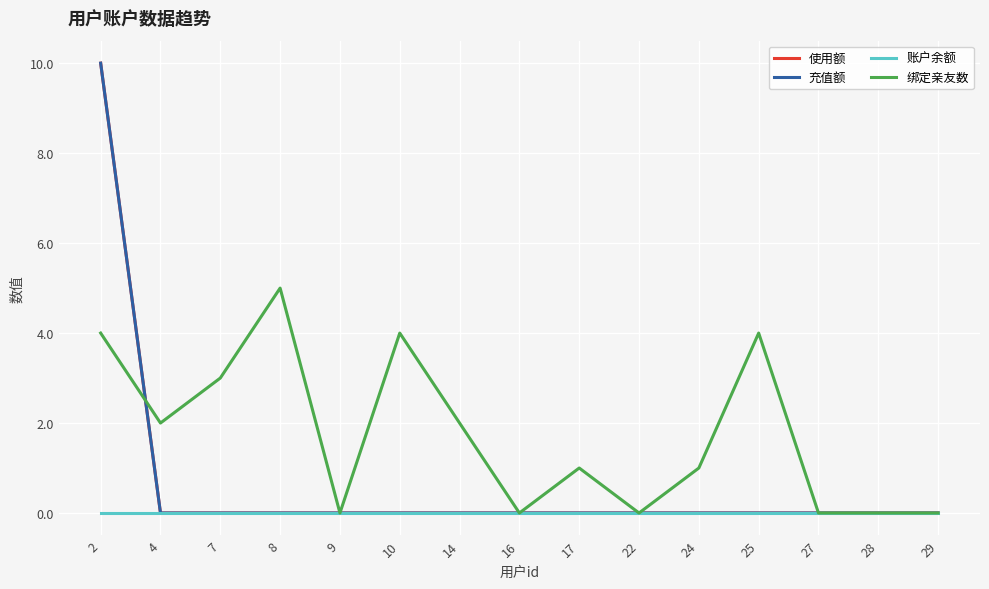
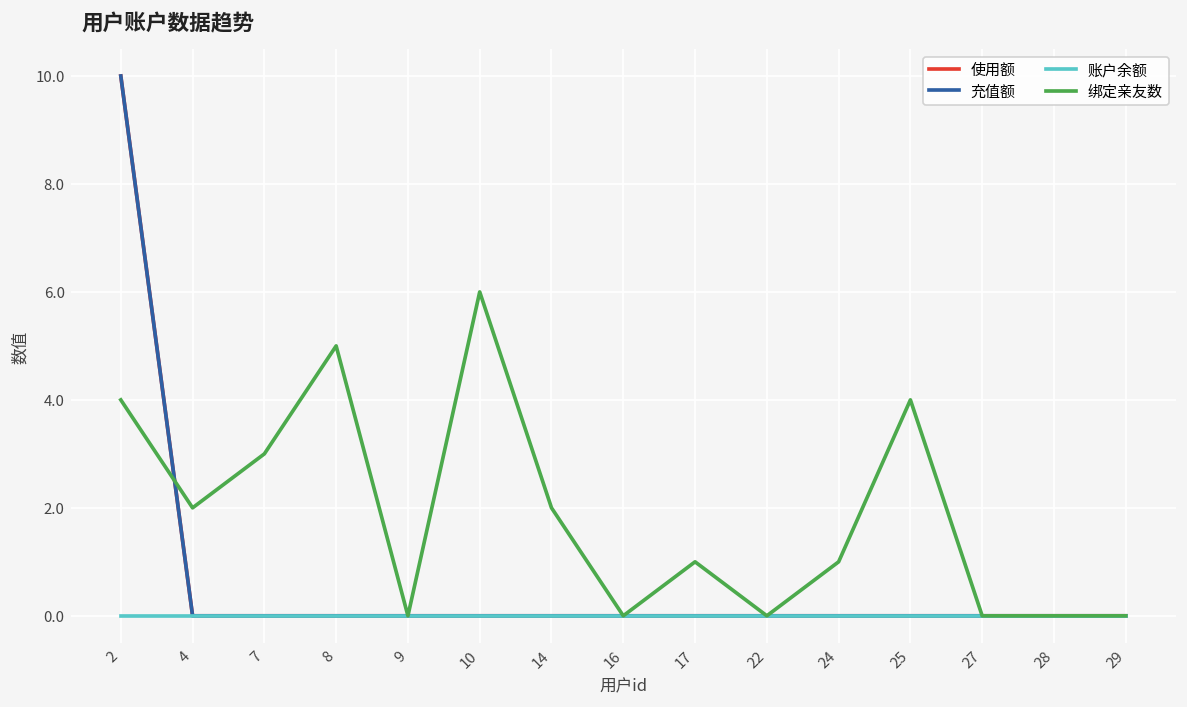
  {
    "充值额": {
      "2": 10
    },
    "账户余额": {
      "2": 0
    },
    "绑定亲友数": {
      "2": 4,
      "4": 2,
      "7": 3,
      "8": 5,
-     "10": 4,
+     "10": 6,
      "14": 2,
      "17": 1,
      "24": 1,
      "25": 4
    }
  }
